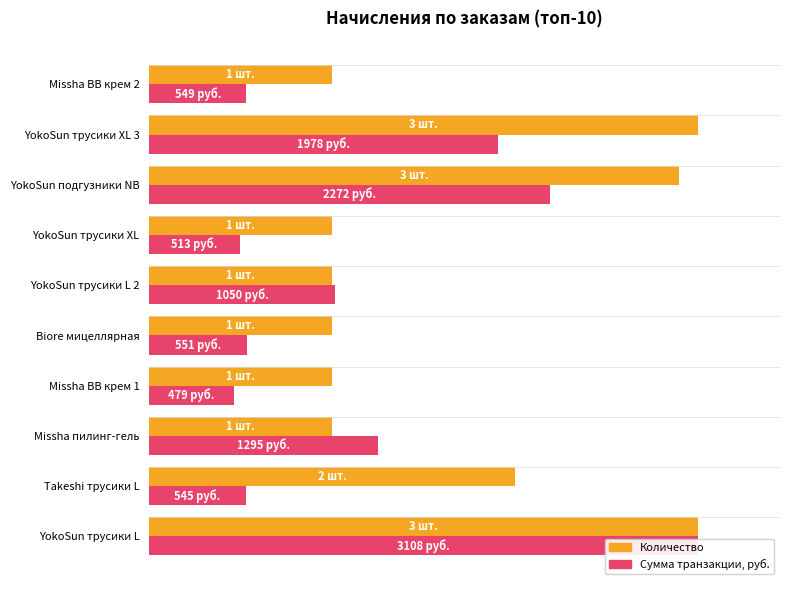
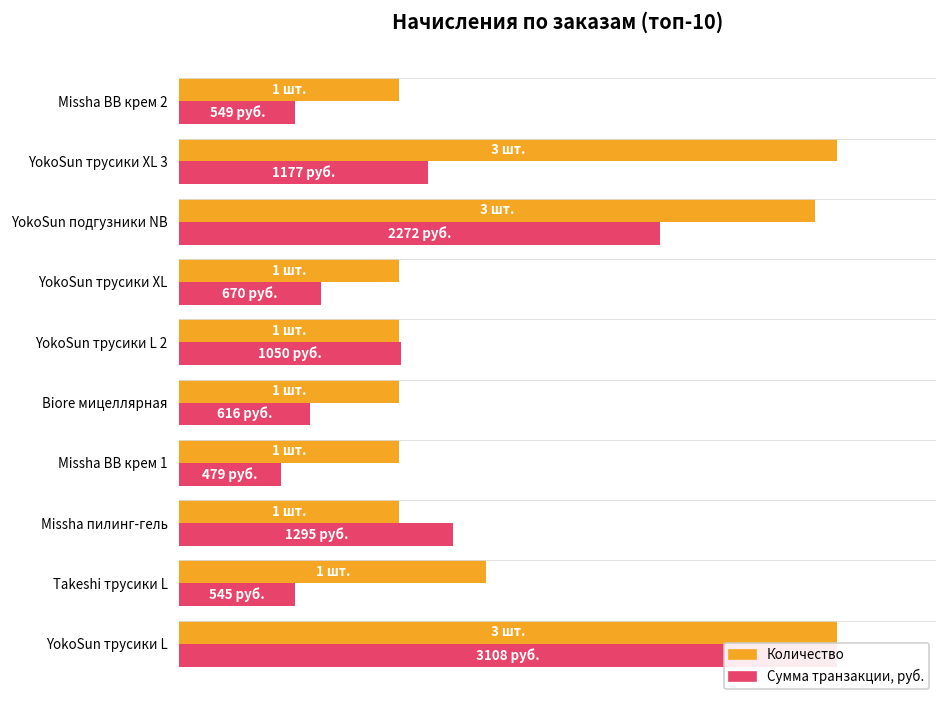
  {
    "Количество": {
-     "Takeshi трусики L": 2
+     "Takeshi трусики L": 1
    },
    "Сумма транзакции, руб.": {
-     "YokoSun трусики XL 3": 1978,
-     "YokoSun трусики XL": 513,
-     "Biore мицеллярная": 551
+     "YokoSun трусики XL 3": 1177,
+     "YokoSun трусики XL": 670,
+     "Biore мицеллярная": 616
    }
  }
